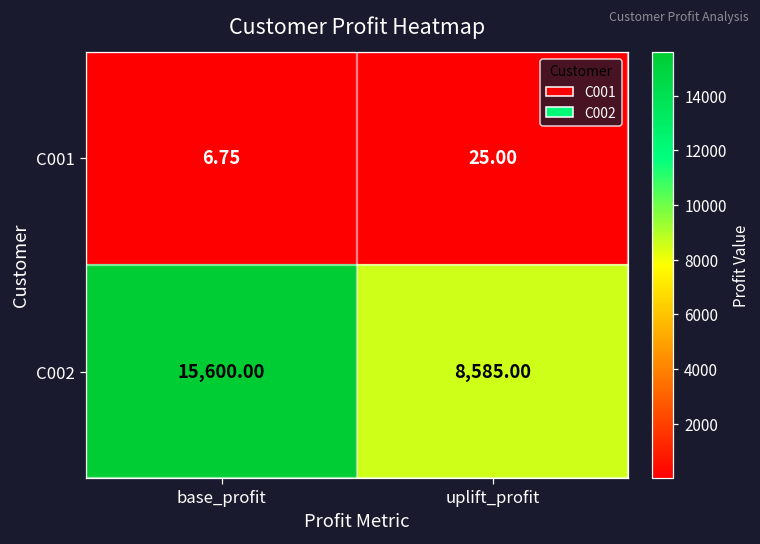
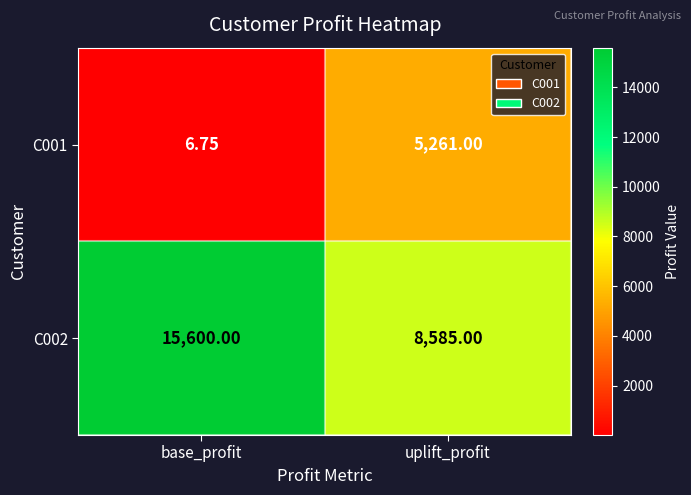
  {
    "C001": {
      "base_profit": "6.75",
-     "uplift_profit": "25.00"
+     "uplift_profit": "5,261.00"
    },
    "C002": {
      "base_profit": "15,600.00",
      "uplift_profit": "8,585.00"
    }
  }
